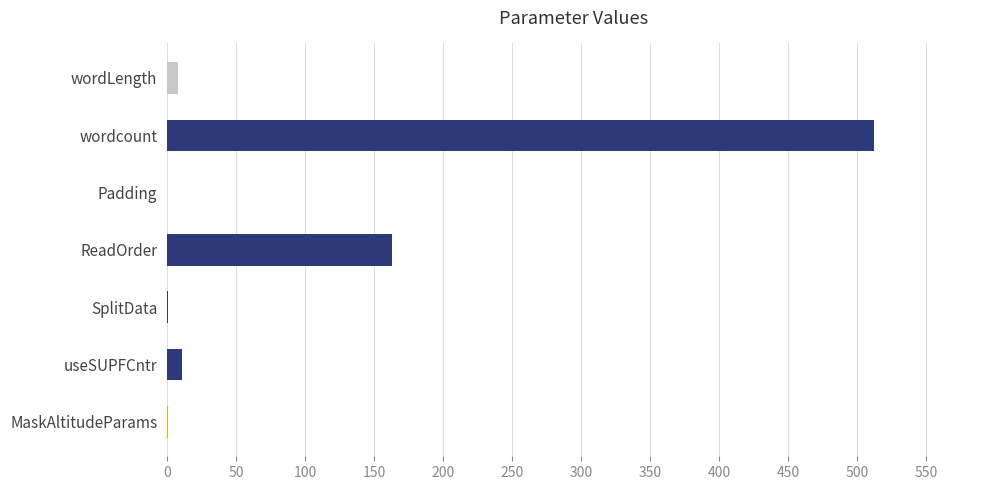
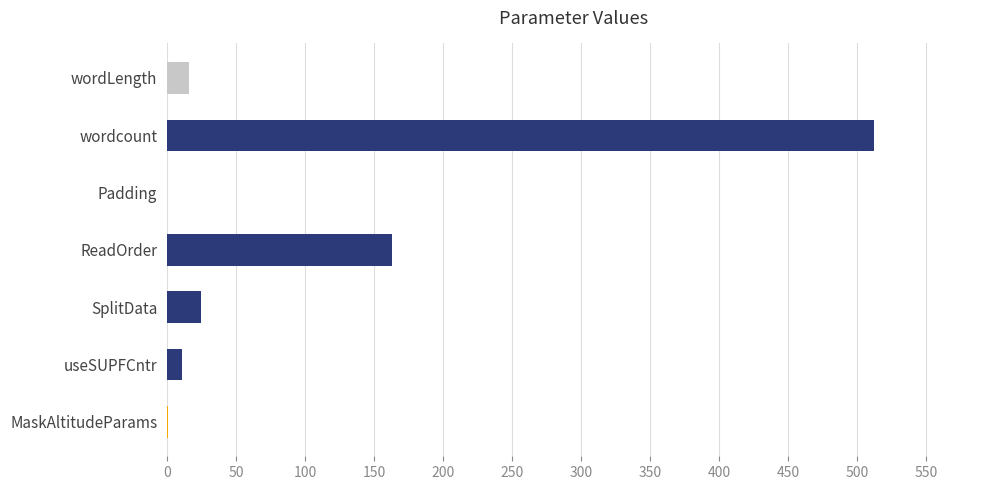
  {
-   "wordLength": 8,
+   "wordLength": 16,
    "wordcount": 512,
    "Padding": 0,
    "ReadOrder": 163,
-   "SplitData": 1,
+   "SplitData": 25,
    "useSUPFCntr": 11
  }
